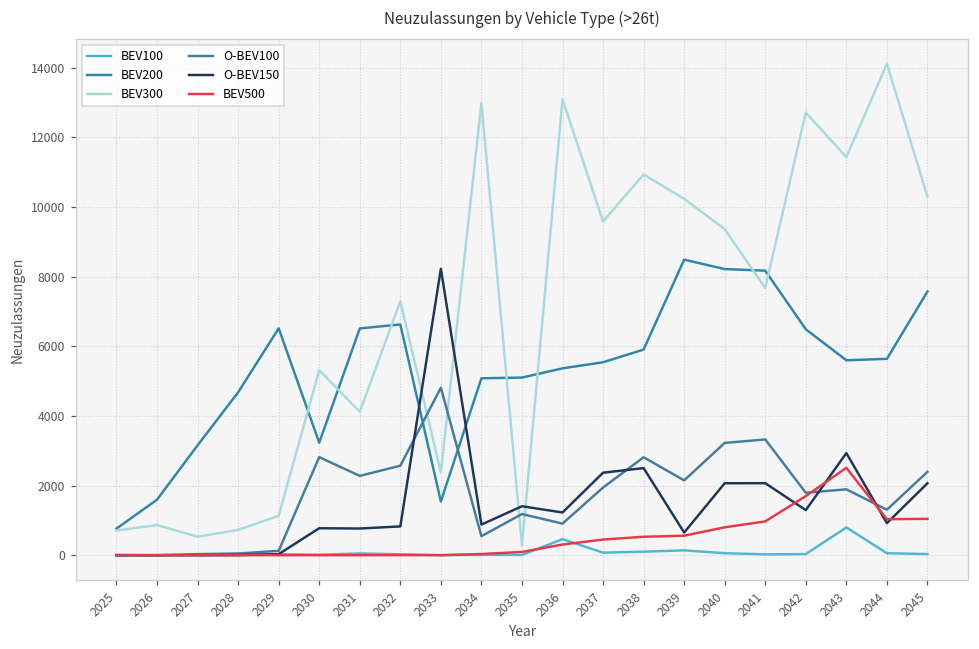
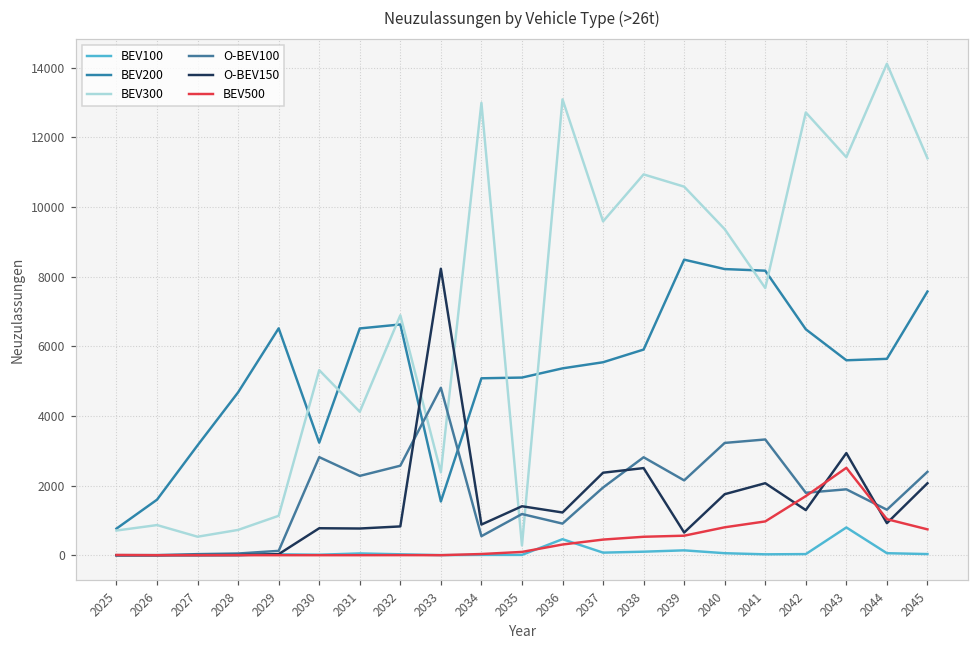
  {
    "BEV100": {
      "2035": 0,
      "2036": 500,
      "2037": 100,
      "2038": 100,
      "2039": 100,
      "2040": 100,
      "2041": 0,
      "2042": 0,
      "2043": 800,
      "2044": 100,
      "2045": 0
    },
    "BEV300": {
      "2026": 900,
      "2027": 500,
      "2028": 700,
      "2029": 1100,
      "2030": 5300,
      "2031": 4100,
-     "2032": 7300,
+     "2032": 6900,
      "2033": 2400,
      "2034": 13000,
      "2035": 300,
      "2036": 13100,
      "2037": 9600,
      "2038": 10900,
-     "2039": 10200,
+     "2039": 10600,
      "2040": 9400,
      "2041": 7700,
      "2042": 12700,
      "2043": 11400,
      "2044": 14100,
-     "2045": 10300
+     "2045": 11400
    },
    "O-BEV150": {
      "2030": 800,
      "2031": 800,
      "2032": 800,
      "2033": 8200,
      "2034": 900,
      "2035": 1400,
      "2036": 1200,
      "2037": 2400,
      "2038": 2500,
      "2039": 700,
-     "2040": 2100,
+     "2040": 1800,
      "2041": 2100,
      "2042": 1300,
      "2043": 2900,
      "2044": 900,
      "2045": 2100
    },
    "BEV500": {
      "2035": 100,
      "2036": 300,
      "2037": 400,
      "2038": 500,
      "2039": 600,
      "2040": 800,
      "2041": 1000,
      "2042": 1700,
      "2043": 2500,
      "2044": 1000,
-     "2045": 1000
+     "2045": 700
    }
  }
